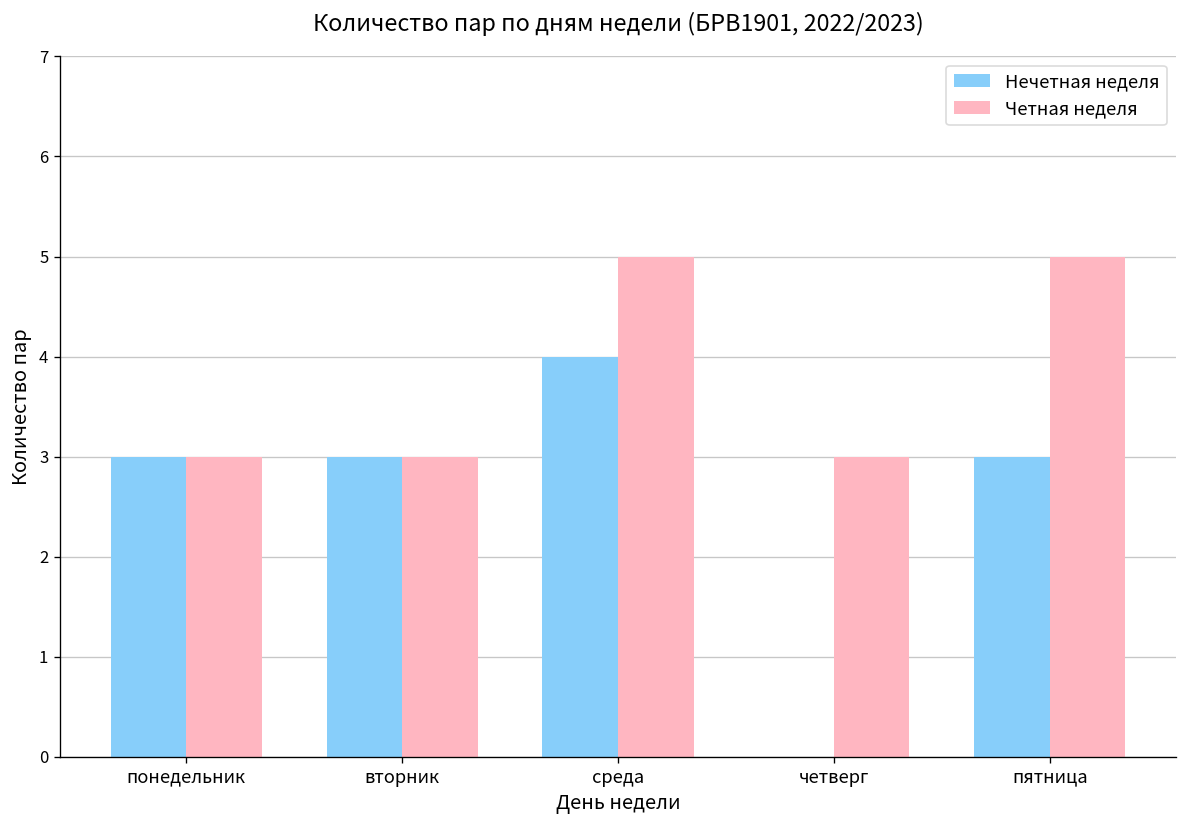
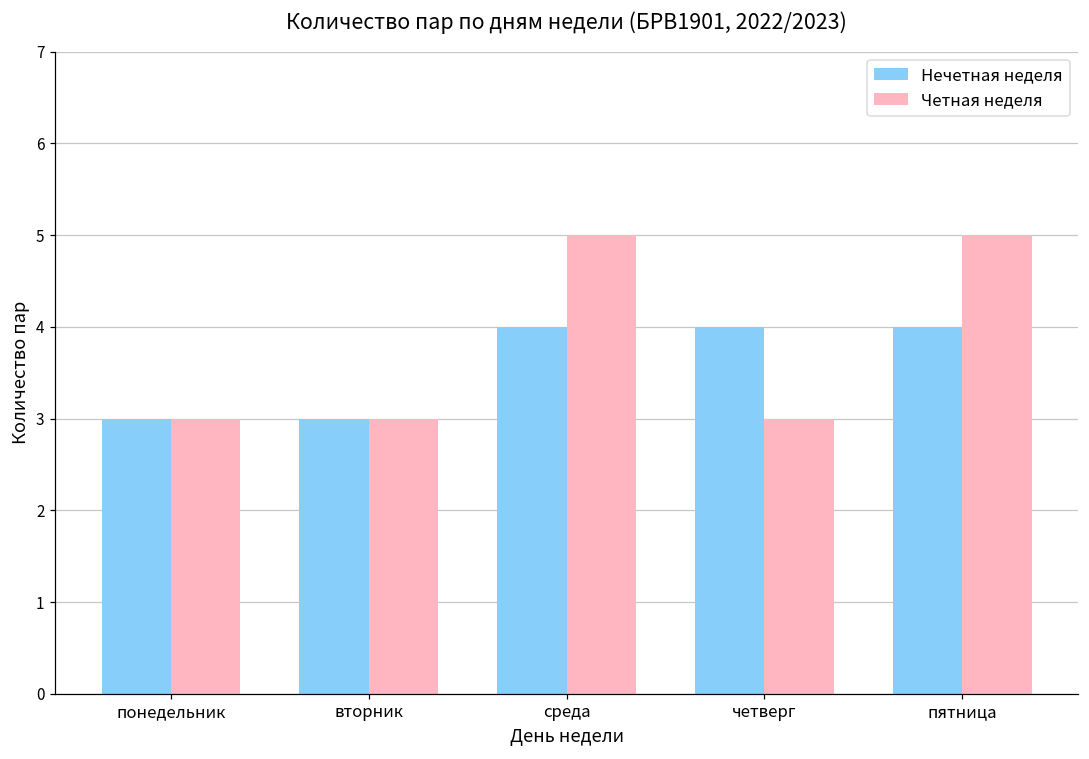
  {
    "Нечетная неделя": {
      "понедельник": 3,
      "вторник": 3,
      "среда": 4,
-     "четверг": 0,
-     "пятница": 3
+     "четверг": 4,
+     "пятница": 4
    },
    "Четная неделя": {
      "понедельник": 3,
      "вторник": 3,
      "среда": 5,
      "четверг": 3,
      "пятница": 5
    }
  }
